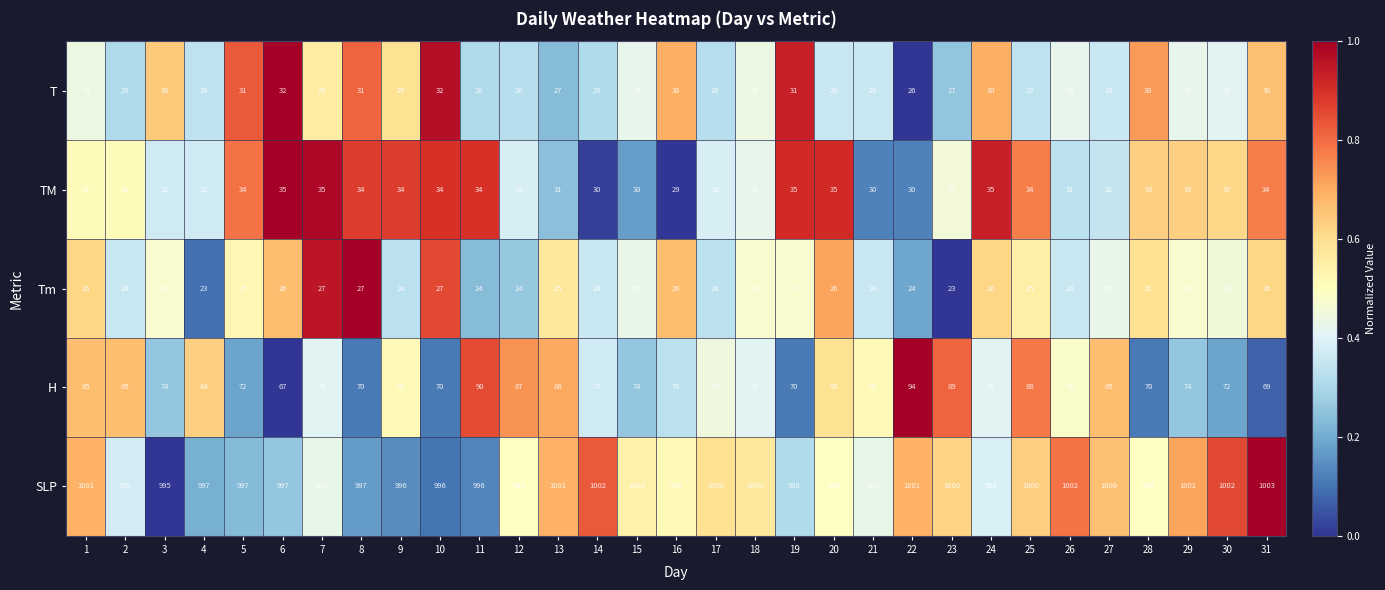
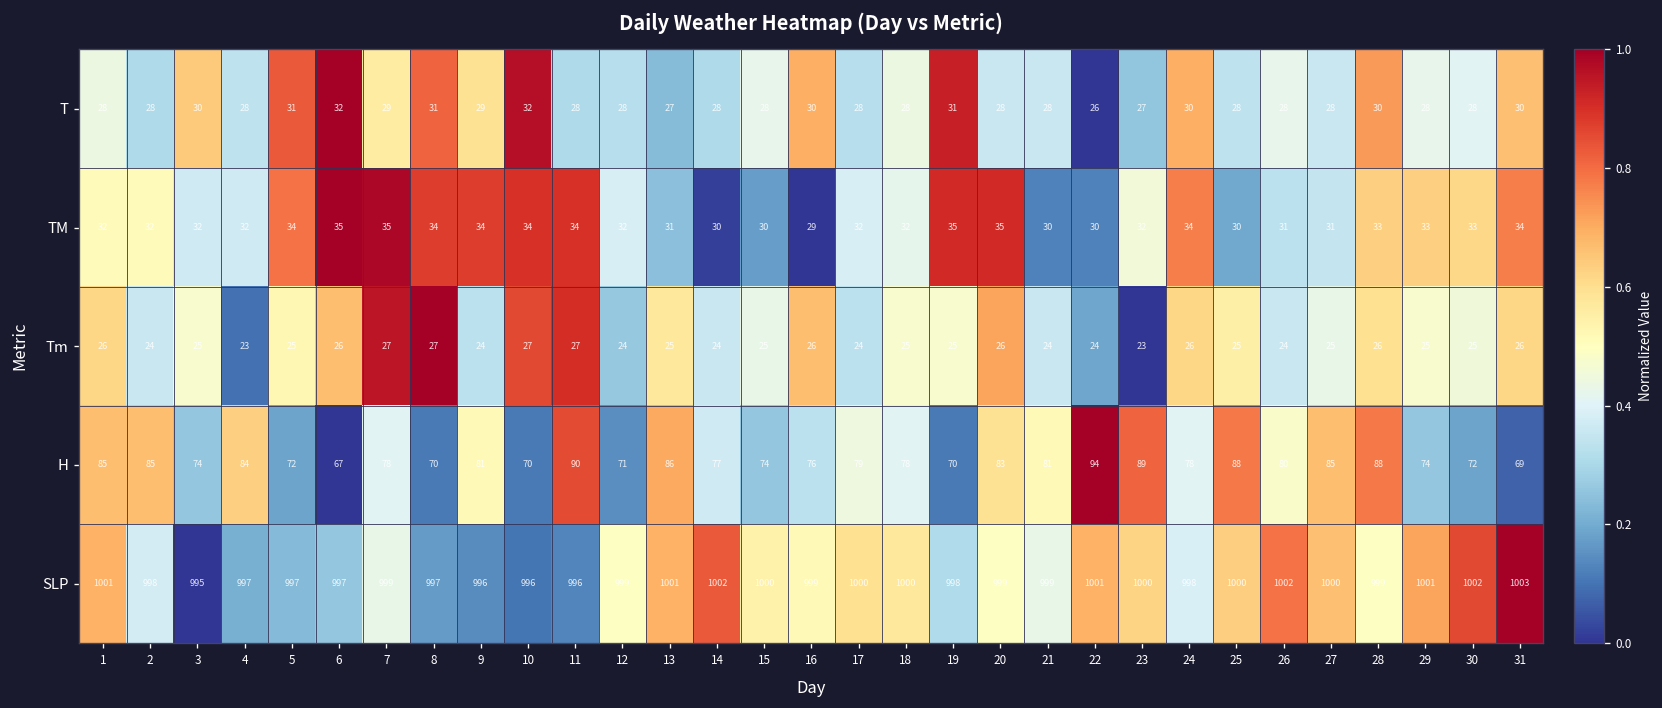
  {
    "T": {
      "2": 28,
      "3": 30,
      "4": 28,
      "5": 31,
      "6": 32,
      "7": 29,
      "8": 31,
      "9": 29,
      "10": 32,
      "11": 28,
      "12": 28,
      "13": 27,
      "14": 28,
      "16": 30,
      "17": 28,
      "19": 31,
      "22": 26,
      "23": 27,
      "24": 30,
      "25": 28,
      "28": 30,
      "31": 30
    },
    "TM": {
      "1": 32,
      "2": 32,
      "5": 34,
      "6": 35,
      "7": 35,
      "8": 34,
      "9": 34,
      "10": 34,
      "11": 34,
      "13": 31,
      "14": 30,
      "15": 30,
      "16": 29,
      "19": 35,
      "20": 35,
      "21": 30,
      "22": 30,
-     "24": 35,
-     "25": 34,
+     "24": 34,
+     "25": 30,
      "26": 31,
      "27": 31,
      "28": 33,
      "29": 33,
      "30": 33,
      "31": 34
    },
    "Tm": {
      "1": 26,
      "4": 23,
      "5": 25,
      "6": 26,
      "7": 27,
      "8": 27,
      "9": 24,
      "10": 27,
-     "11": 24,
+     "11": 27,
      "12": 24,
      "13": 25,
      "16": 26,
      "17": 24,
      "20": 26,
      "22": 24,
      "23": 23,
      "24": 26,
      "25": 25,
      "28": 26,
      "31": 26
    },
    "H": {
      "1": 85,
      "2": 85,
      "3": 74,
      "4": 84,
      "5": 72,
      "6": 67,
      "8": 70,
      "9": 81,
      "10": 70,
      "11": 90,
-     "12": 87,
+     "12": 71,
      "13": 86,
      "14": 77,
      "15": 74,
      "16": 76,
      "19": 70,
      "20": 83,
      "21": 81,
      "22": 94,
      "23": 89,
      "25": 88,
      "27": 85,
-     "28": 70,
+     "28": 88,
      "29": 74,
      "30": 72,
      "31": 69
    },
    "SLP": {
      "1": 1001,
      "3": 995,
      "4": 997,
      "5": 997,
      "6": 997,
      "8": 997,
      "9": 996,
      "10": 996,
      "11": 996,
      "12": 999,
      "13": 1001,
      "14": 1002,
      "15": 1000,
      "16": 999,
      "17": 1000,
      "18": 1000,
      "19": 998,
      "20": 999,
      "22": 1001,
      "23": 1000,
      "25": 1000,
      "26": 1002,
      "27": 1000,
      "28": 999,
      "29": 1001,
      "30": 1002,
      "31": 1003
    }
  }
